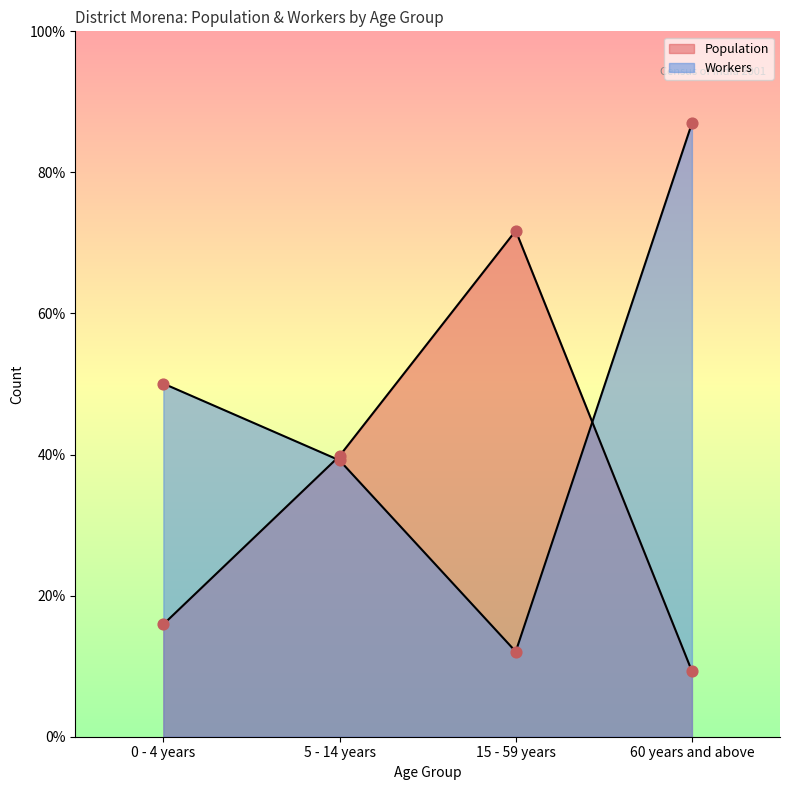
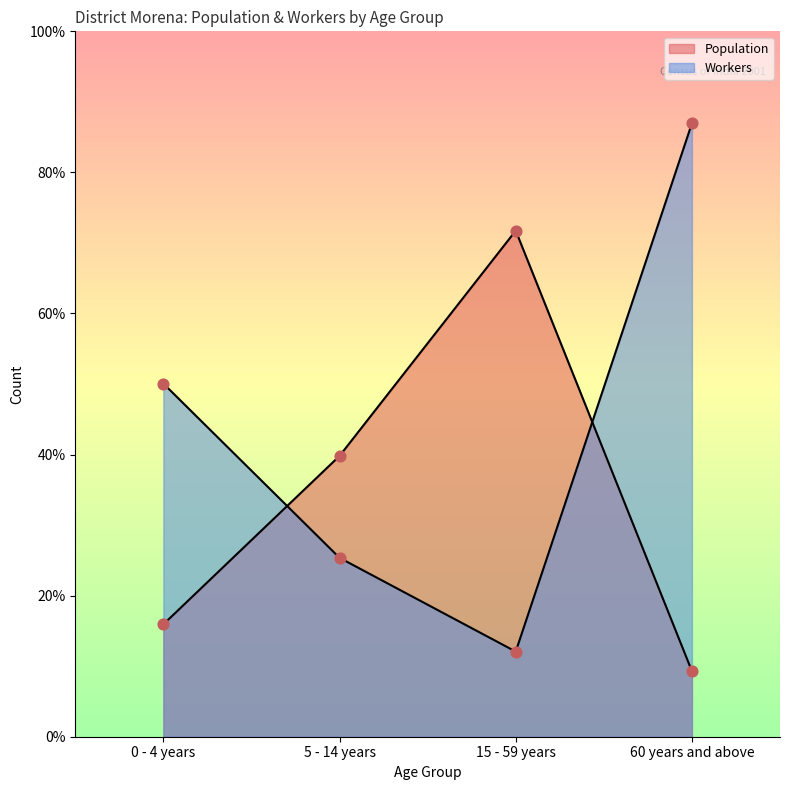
  {
    "Population": {
      "0 - 4 years": "16%",
      "5 - 14 years": "40%",
      "15 - 59 years": "72%",
      "60 years and above": "9%"
    },
    "Workers": {
      "0 - 4 years": "50%",
-     "5 - 14 years": "39%",
+     "5 - 14 years": "25%",
      "15 - 59 years": "12%",
      "60 years and above": "87%"
    }
  }
